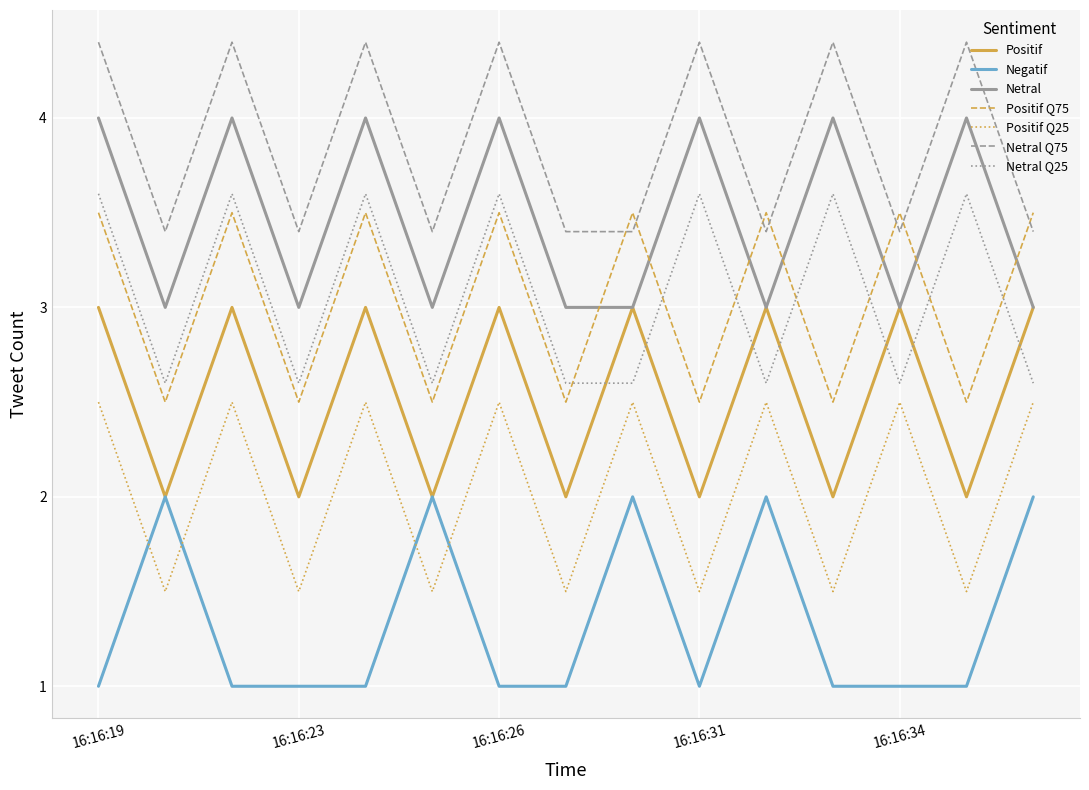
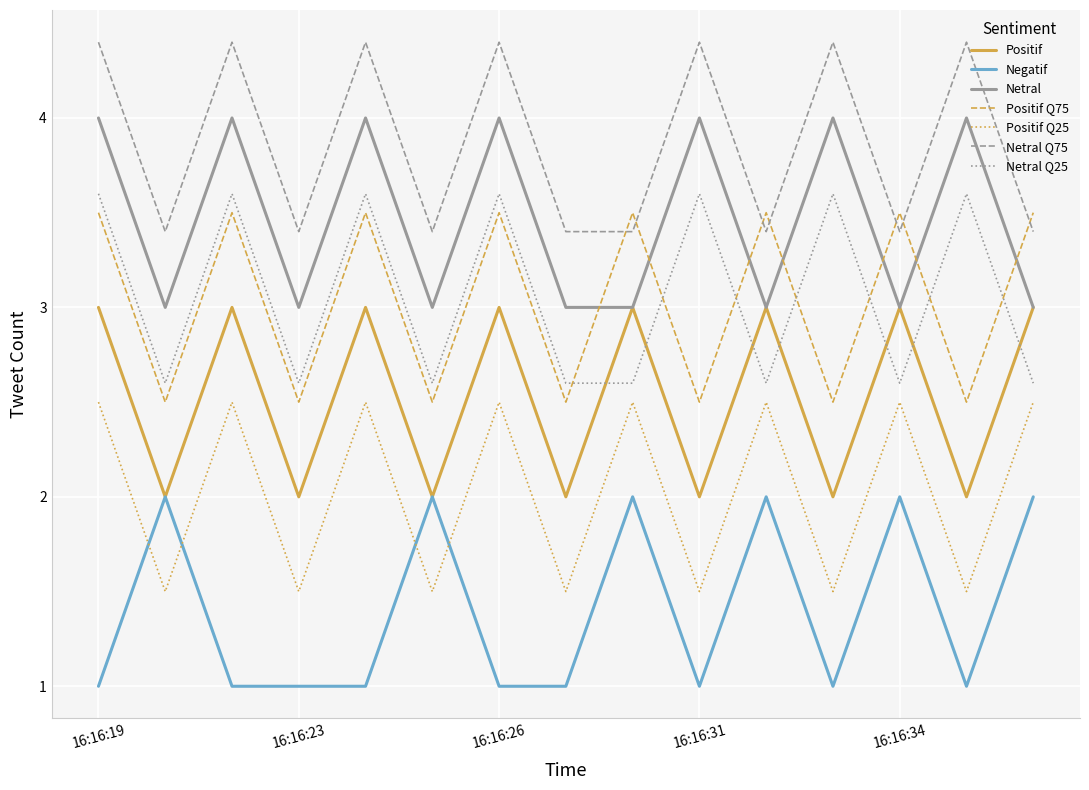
  {
    "Negatif": {
      "16:16:19": 1,
      "16:16:23": 1,
      "16:16:26": 1,
      "16:16:31": 1,
-     "16:16:34": 1
+     "16:16:34": 2
    }
  }
